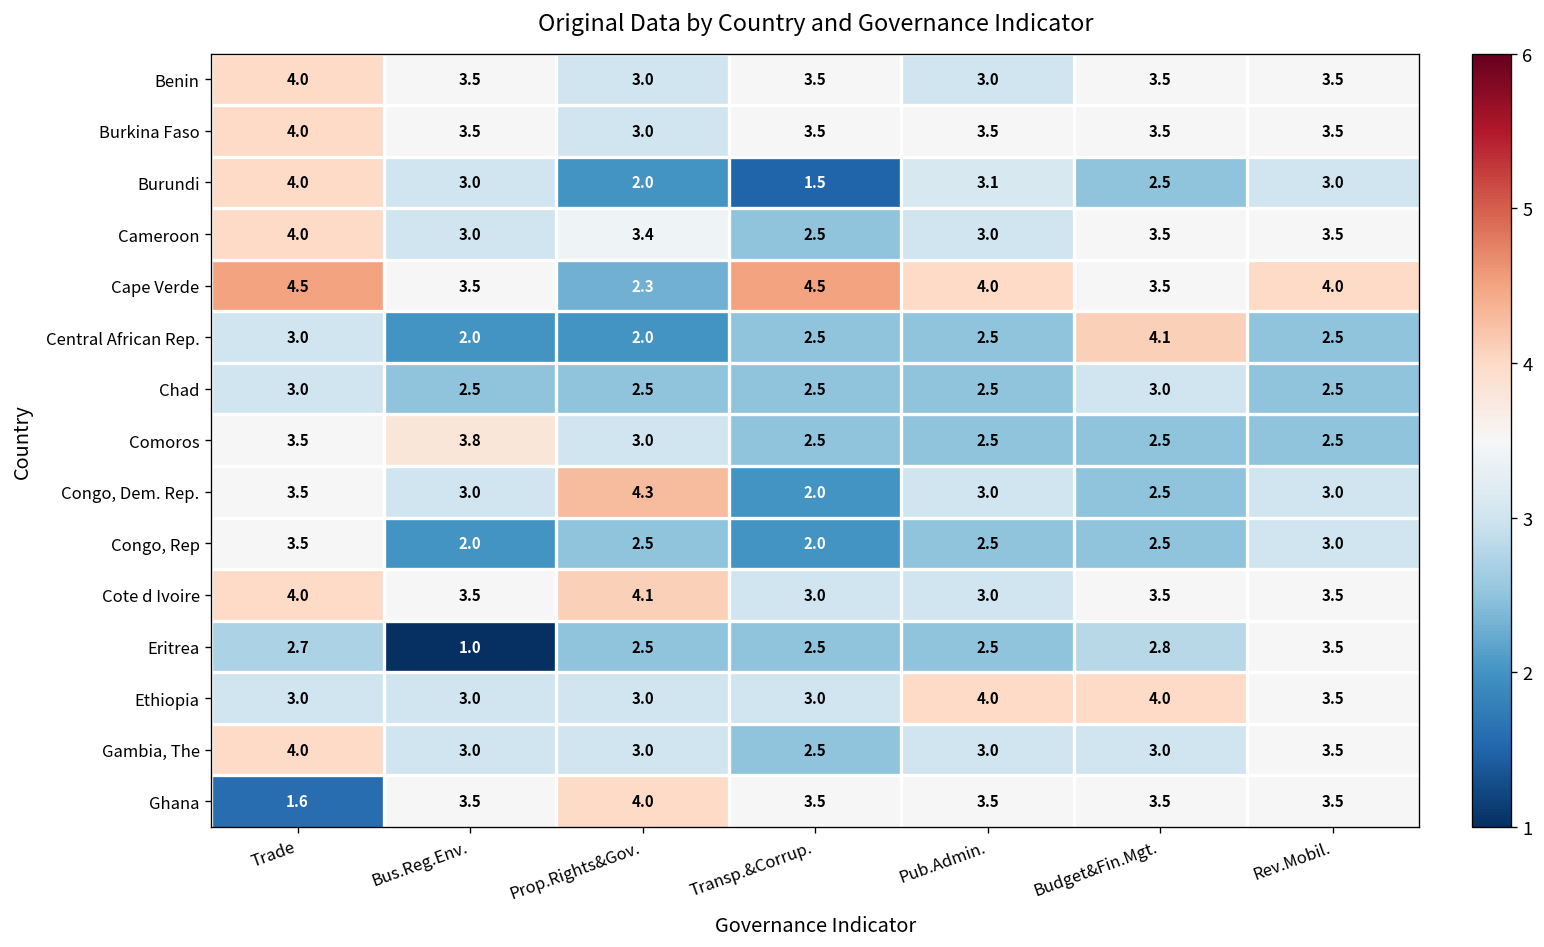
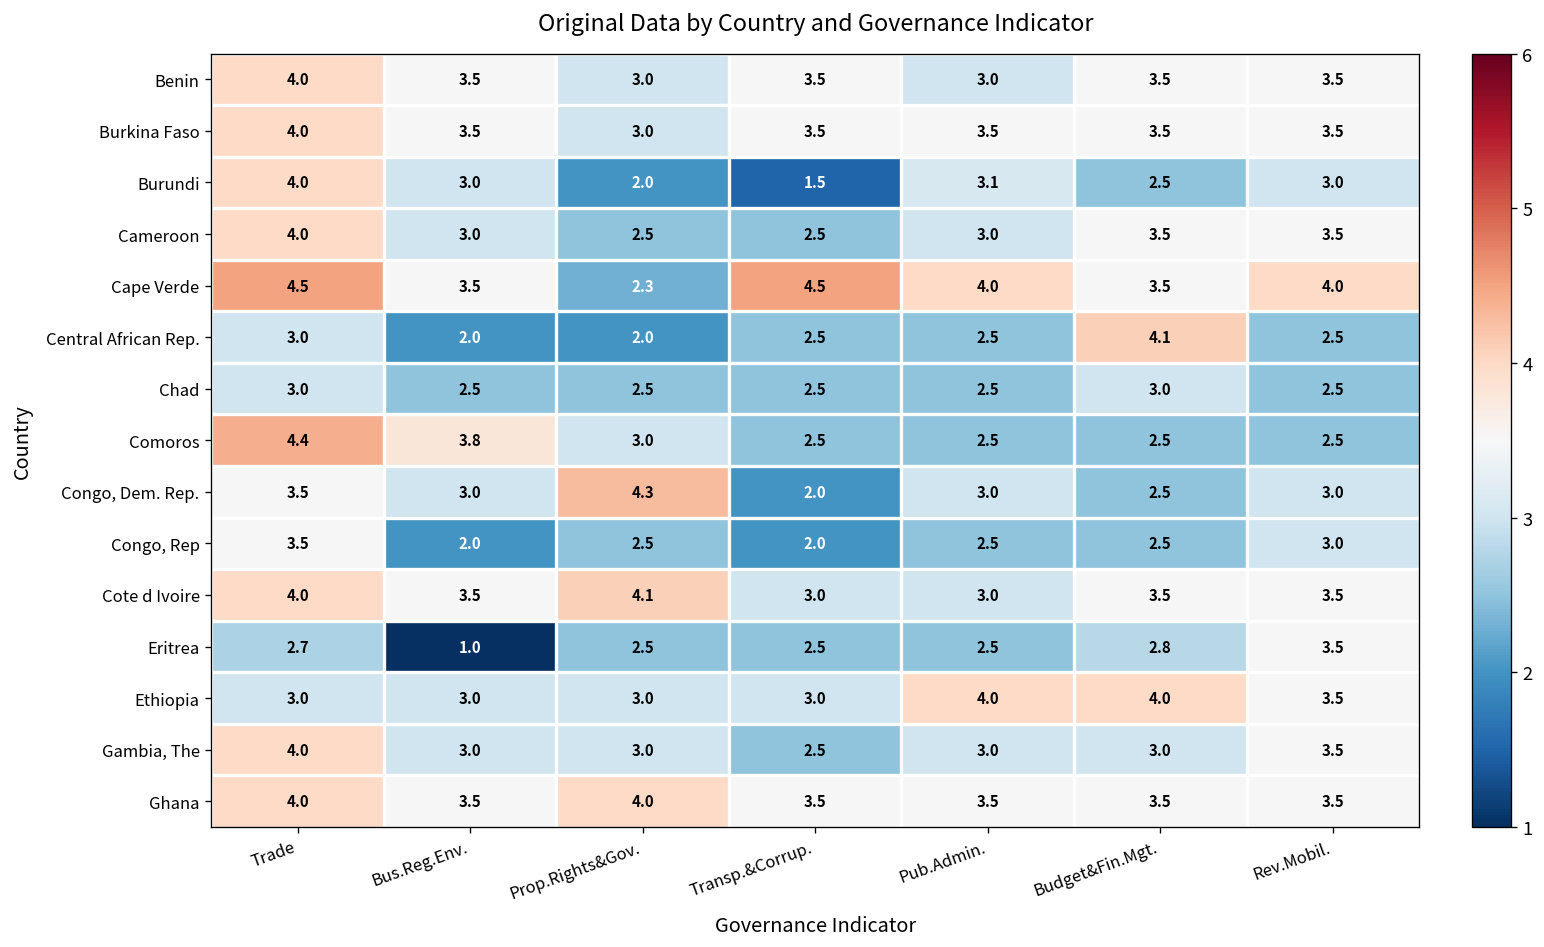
  {
    "Benin": {
      "Trade": 4.0,
      "Bus.Reg.Env.": 3.5,
      "Prop.Rights&Gov.": 3.0,
      "Transp.&Corrup.": 3.5,
      "Pub.Admin.": 3.0,
      "Budget&Fin.Mgt.": 3.5,
      "Rev.Mobil.": 3.5
    },
    "Burkina Faso": {
      "Trade": 4.0,
      "Bus.Reg.Env.": 3.5,
      "Prop.Rights&Gov.": 3.0,
      "Transp.&Corrup.": 3.5,
      "Pub.Admin.": 3.5,
      "Budget&Fin.Mgt.": 3.5,
      "Rev.Mobil.": 3.5
    },
    "Burundi": {
      "Trade": 4.0,
      "Bus.Reg.Env.": 3.0,
      "Prop.Rights&Gov.": 2.0,
      "Transp.&Corrup.": 1.5,
      "Pub.Admin.": 3.1,
      "Budget&Fin.Mgt.": 2.5,
      "Rev.Mobil.": 3.0
    },
    "Cameroon": {
      "Trade": 4.0,
      "Bus.Reg.Env.": 3.0,
-     "Prop.Rights&Gov.": 3.4,
+     "Prop.Rights&Gov.": 2.5,
      "Transp.&Corrup.": 2.5,
      "Pub.Admin.": 3.0,
      "Budget&Fin.Mgt.": 3.5,
      "Rev.Mobil.": 3.5
    },
    "Cape Verde": {
      "Trade": 4.5,
      "Bus.Reg.Env.": 3.5,
      "Prop.Rights&Gov.": 2.3,
      "Transp.&Corrup.": 4.5,
      "Pub.Admin.": 4.0,
      "Budget&Fin.Mgt.": 3.5,
      "Rev.Mobil.": 4.0
    },
    "Central African Rep.": {
      "Trade": 3.0,
      "Bus.Reg.Env.": 2.0,
      "Prop.Rights&Gov.": 2.0,
      "Transp.&Corrup.": 2.5,
      "Pub.Admin.": 2.5,
      "Budget&Fin.Mgt.": 4.1,
      "Rev.Mobil.": 2.5
    },
    "Chad": {
      "Trade": 3.0,
      "Bus.Reg.Env.": 2.5,
      "Prop.Rights&Gov.": 2.5,
      "Transp.&Corrup.": 2.5,
      "Pub.Admin.": 2.5,
      "Budget&Fin.Mgt.": 3.0,
      "Rev.Mobil.": 2.5
    },
    "Comoros": {
-     "Trade": 3.5,
+     "Trade": 4.4,
      "Bus.Reg.Env.": 3.8,
      "Prop.Rights&Gov.": 3.0,
      "Transp.&Corrup.": 2.5,
      "Pub.Admin.": 2.5,
      "Budget&Fin.Mgt.": 2.5,
      "Rev.Mobil.": 2.5
    },
    "Congo, Dem. Rep.": {
      "Trade": 3.5,
      "Bus.Reg.Env.": 3.0,
      "Prop.Rights&Gov.": 4.3,
      "Transp.&Corrup.": 2.0,
      "Pub.Admin.": 3.0,
      "Budget&Fin.Mgt.": 2.5,
      "Rev.Mobil.": 3.0
    },
    "Congo, Rep": {
      "Trade": 3.5,
      "Bus.Reg.Env.": 2.0,
      "Prop.Rights&Gov.": 2.5,
      "Transp.&Corrup.": 2.0,
      "Pub.Admin.": 2.5,
      "Budget&Fin.Mgt.": 2.5,
      "Rev.Mobil.": 3.0
    },
    "Cote d Ivoire": {
      "Trade": 4.0,
      "Bus.Reg.Env.": 3.5,
      "Prop.Rights&Gov.": 4.1,
      "Transp.&Corrup.": 3.0,
      "Pub.Admin.": 3.0,
      "Budget&Fin.Mgt.": 3.5,
      "Rev.Mobil.": 3.5
    },
    "Eritrea": {
      "Trade": 2.7,
      "Bus.Reg.Env.": 1.0,
      "Prop.Rights&Gov.": 2.5,
      "Transp.&Corrup.": 2.5,
      "Pub.Admin.": 2.5,
      "Budget&Fin.Mgt.": 2.8,
      "Rev.Mobil.": 3.5
    },
    "Ethiopia": {
      "Trade": 3.0,
      "Bus.Reg.Env.": 3.0,
      "Prop.Rights&Gov.": 3.0,
      "Transp.&Corrup.": 3.0,
      "Pub.Admin.": 4.0,
      "Budget&Fin.Mgt.": 4.0,
      "Rev.Mobil.": 3.5
    },
    "Gambia, The": {
      "Trade": 4.0,
      "Bus.Reg.Env.": 3.0,
      "Prop.Rights&Gov.": 3.0,
      "Transp.&Corrup.": 2.5,
      "Pub.Admin.": 3.0,
      "Budget&Fin.Mgt.": 3.0,
      "Rev.Mobil.": 3.5
    },
    "Ghana": {
-     "Trade": 1.6,
+     "Trade": 4.0,
      "Bus.Reg.Env.": 3.5,
      "Prop.Rights&Gov.": 4.0,
      "Transp.&Corrup.": 3.5,
      "Pub.Admin.": 3.5,
      "Budget&Fin.Mgt.": 3.5,
      "Rev.Mobil.": 3.5
    }
  }
